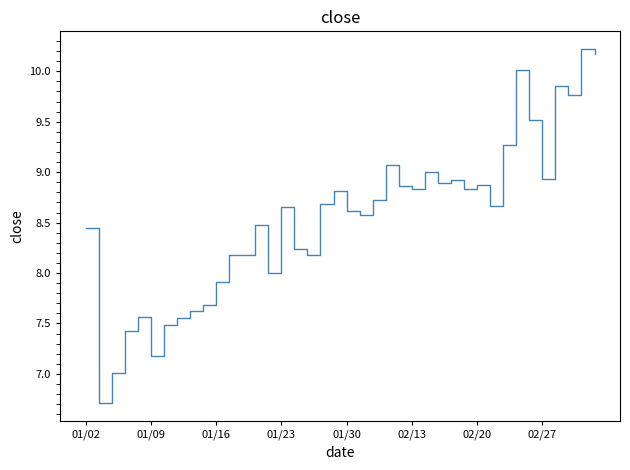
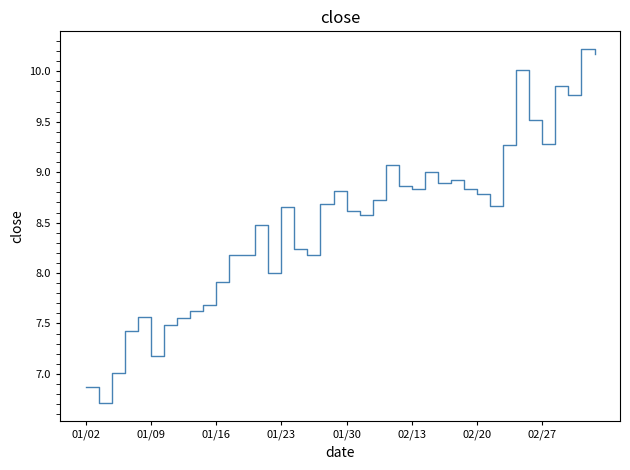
  {
-   "01/02": 8.45,
+   "01/02": 6.87,
    "01/09": 7.18,
    "01/16": 7.91,
    "01/23": 8.65,
    "01/30": 8.61,
    "02/13": 8.83,
-   "02/20": 8.87,
-   "02/27": 8.93
+   "02/20": 8.78,
+   "02/27": 9.28
  }
